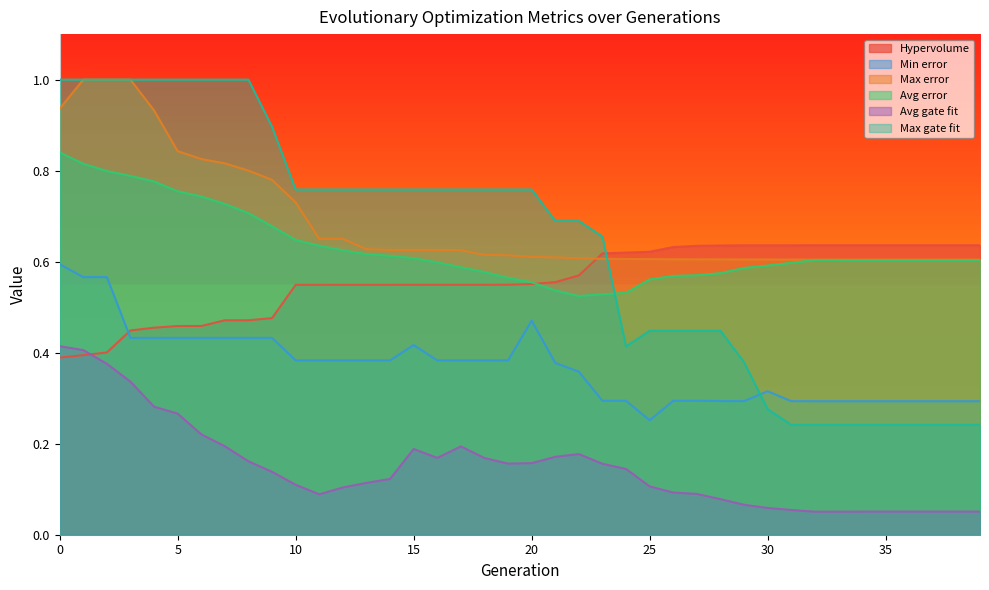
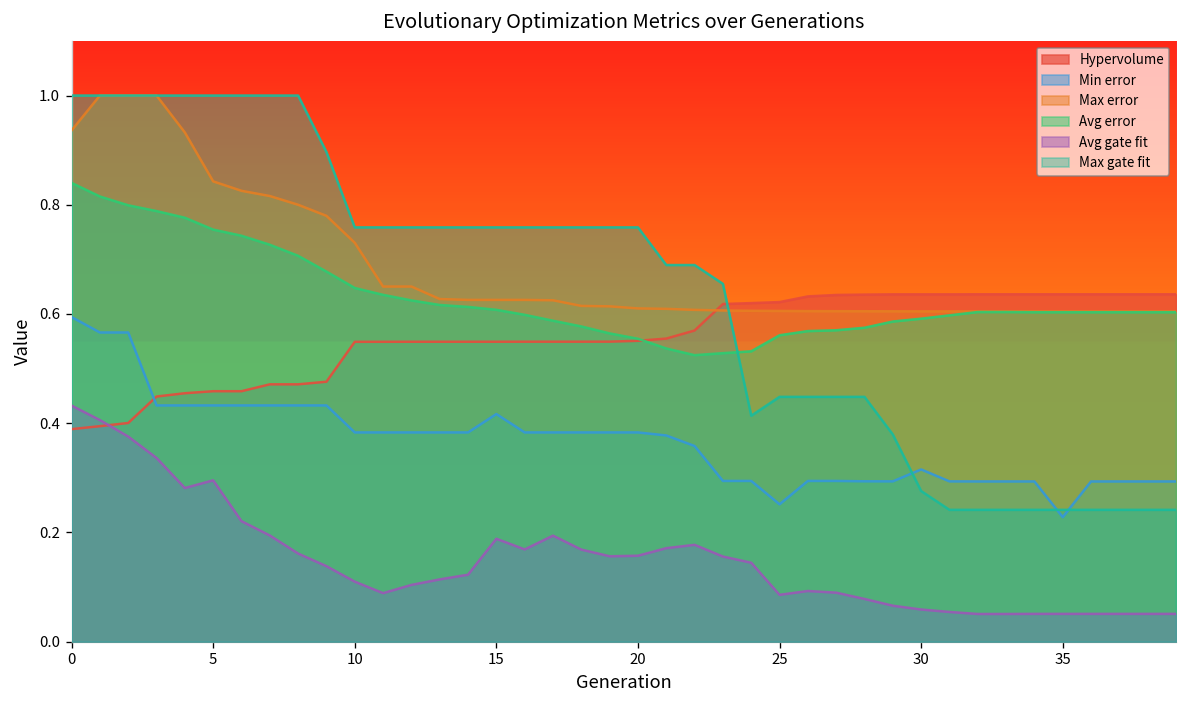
  {
    "Min error": {
      "0": 0.59,
      "5": 0.43,
      "10": 0.38,
      "15": 0.42,
-     "20": 0.47,
+     "20": 0.38,
      "25": 0.25,
      "30": 0.32,
-     "35": 0.29
+     "35": 0.23
    },
    "Avg gate fit": {
-     "0": 0.41,
-     "5": 0.27,
+     "0": 0.43,
+     "5": 0.30,
      "10": 0.11,
      "15": 0.19,
      "20": 0.16,
-     "25": 0.11,
+     "25": 0.09,
      "30": 0.06,
      "35": 0.05
    }
  }
